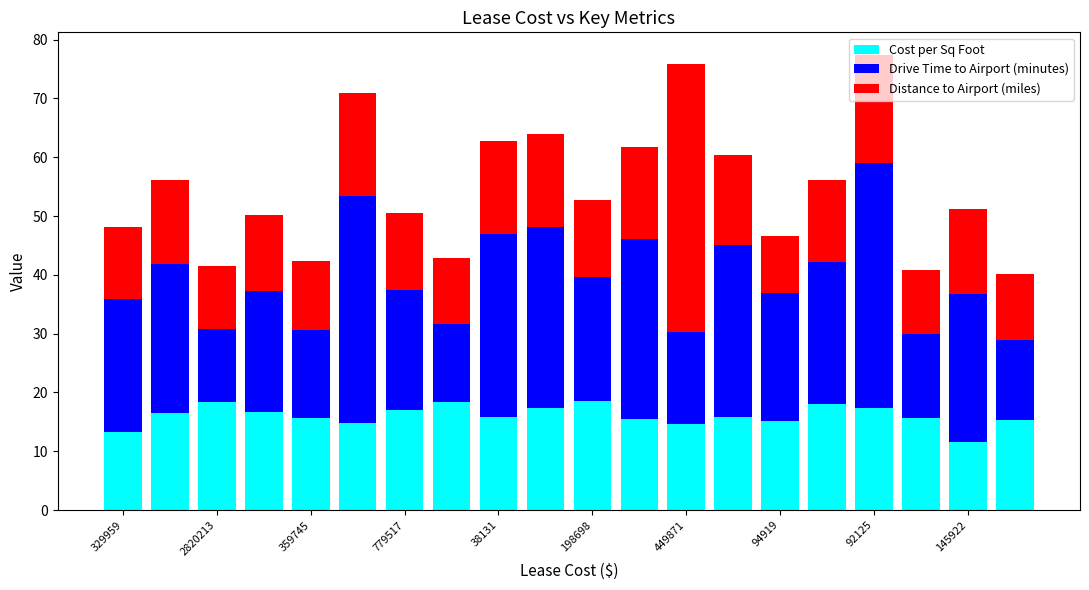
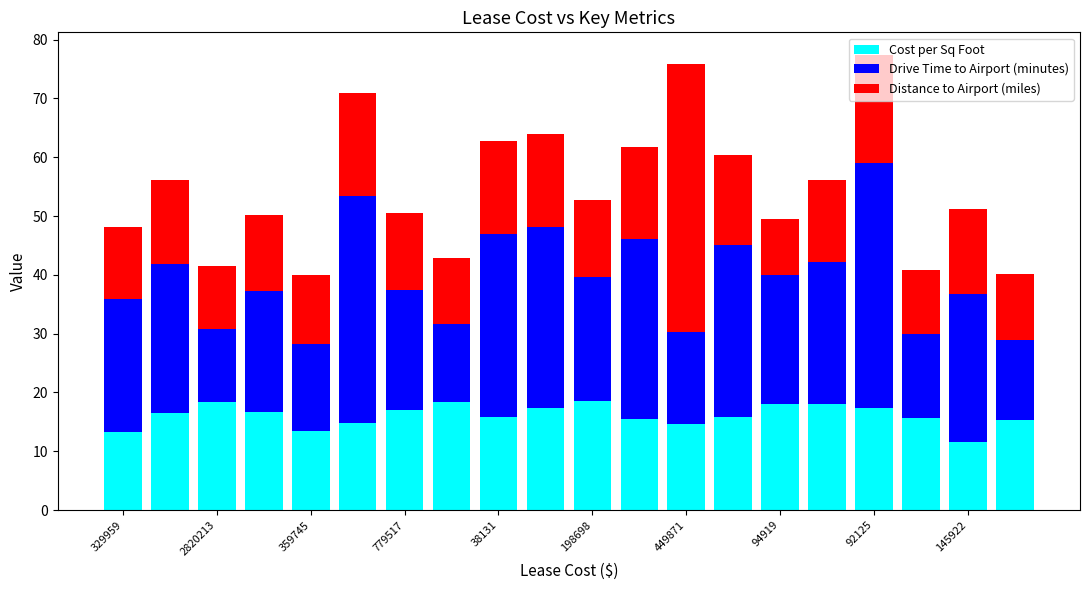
  {
    "Cost per Sq Foot": {
      "329959": 13,
      "2820213": 18,
-     "359745": 16,
+     "359745": 13,
      "779517": 17,
      "38131": 16,
      "198698": 19,
      "449871": 15,
-     "94919": 15,
+     "94919": 18,
      "92125": 17,
      "145922": 12
    },
    "Drive Time to Airport (minutes)": {
      "329959": 23,
      "2820213": 13,
      "359745": 15,
      "779517": 20,
      "38131": 31,
      "198698": 21,
      "449871": 16,
      "94919": 22,
      "92125": 42,
      "145922": 25
    },
    "Distance to Airport (miles)": {
      "329959": 12,
      "2820213": 11,
      "359745": 12,
      "779517": 13,
      "38131": 16,
      "198698": 13,
      "449871": 46,
      "94919": 10,
      "145922": 14
    }
  }
